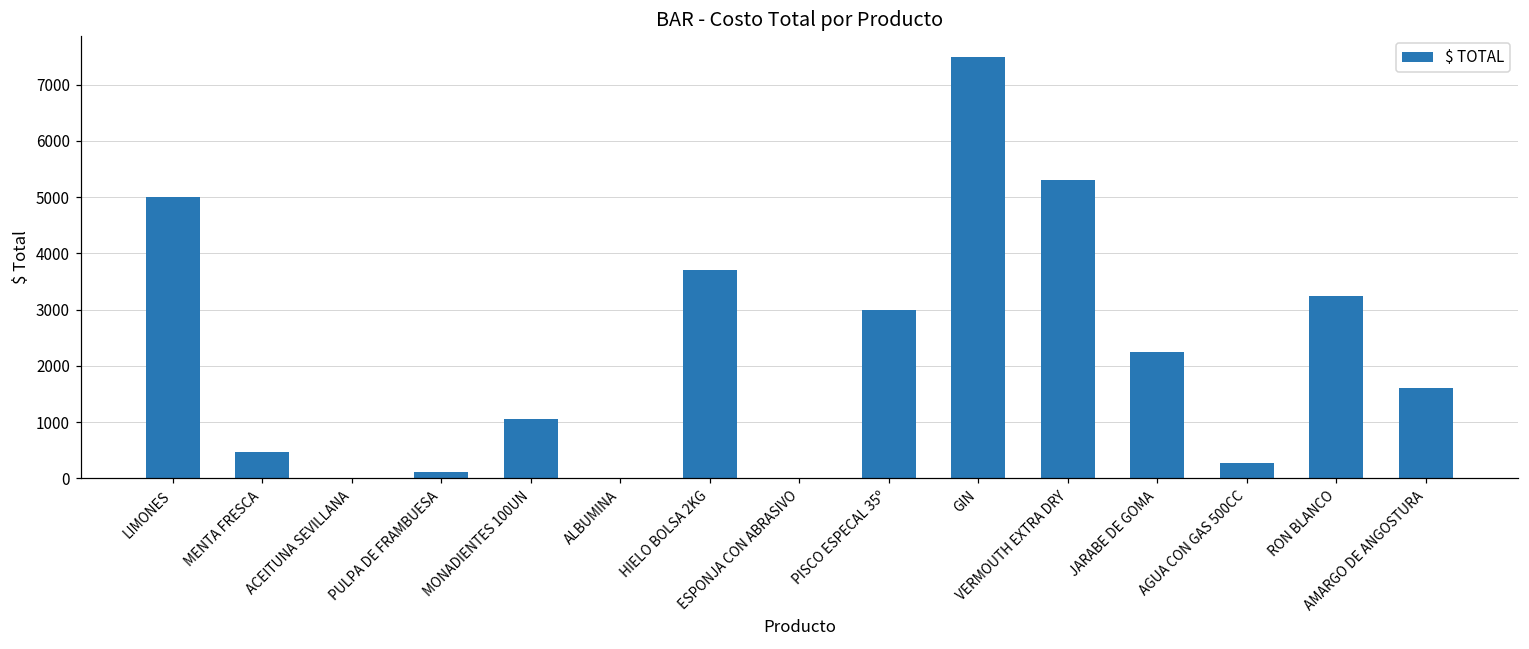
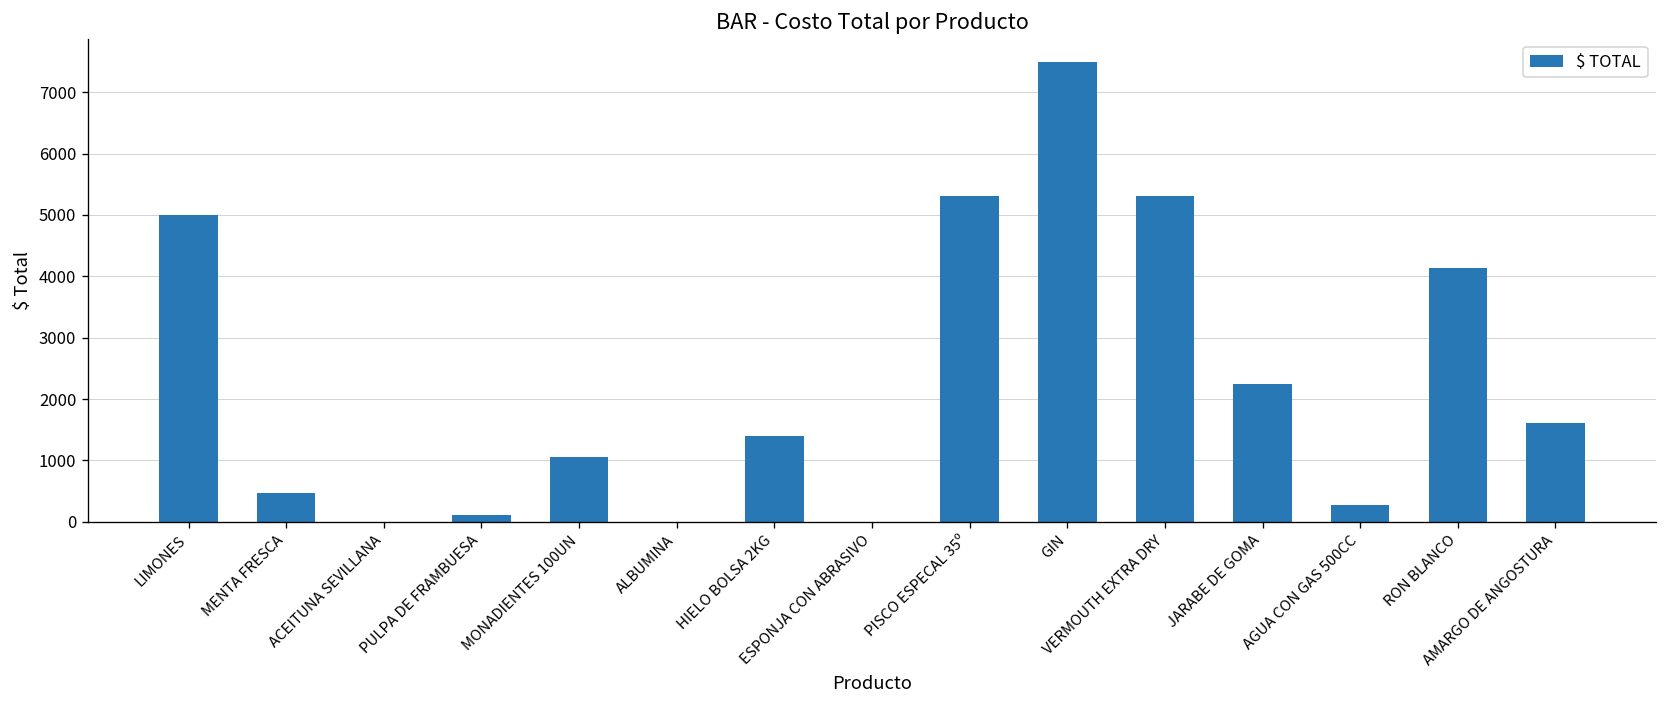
  {
    "LIMONES": 5000,
    "MENTA FRESCA": 500,
    "ACEITUNA SEVILLANA": 0,
    "PULPA DE FRAMBUESA": 100,
    "MONADIENTES 100UN": 1100,
    "ALBUMINA": 0,
-   "HIELO BOLSA 2KG": 3700,
+   "HIELO BOLSA 2KG": 1400,
    "ESPONJA CON ABRASIVO": 0,
-   "PISCO ESPECAL 35º": 3000,
+   "PISCO ESPECAL 35º": 5300,
    "GIN": 7500,
    "VERMOUTH EXTRA DRY": 5300,
    "JARABE DE GOMA": 2300,
    "AGUA CON GAS 500CC": 300,
-   "RON BLANCO": 3200,
+   "RON BLANCO": 4100,
    "AMARGO DE ANGOSTURA": 1600
  }
